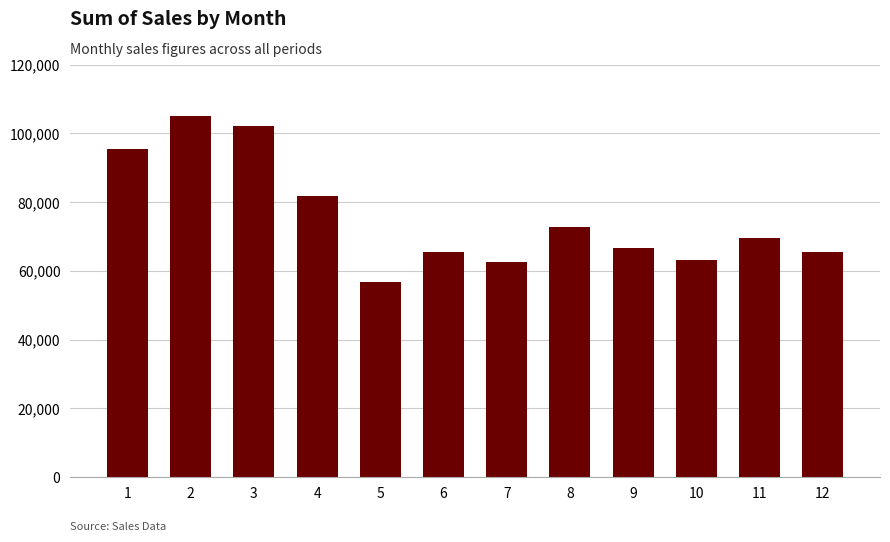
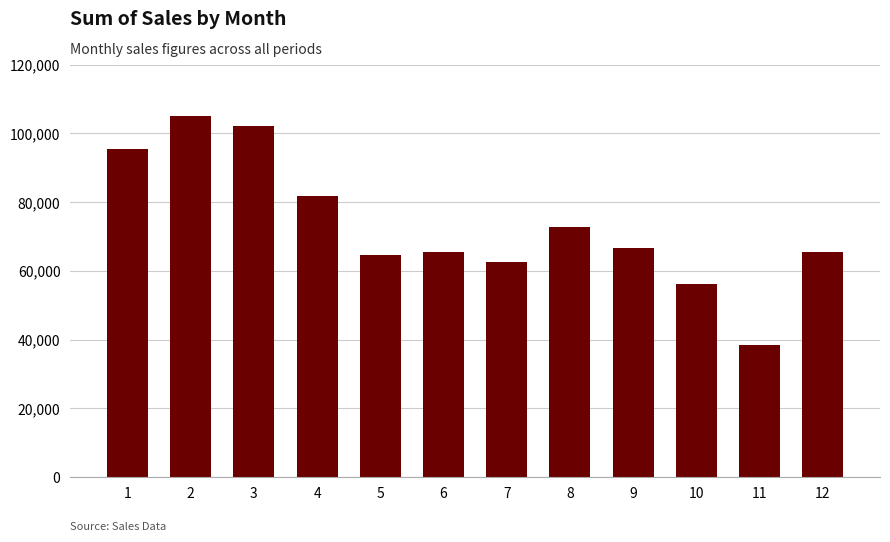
  {
    "1": "96,000",
    "2": "105,000",
    "3": "102,000",
    "4": "82,000",
-   "5": "57,000",
+   "5": "65,000",
    "6": "66,000",
    "7": "63,000",
    "8": "73,000",
    "9": "67,000",
-   "10": "63,000",
-   "11": "70,000",
+   "10": "56,000",
+   "11": "38,000",
    "12": "66,000"
  }
